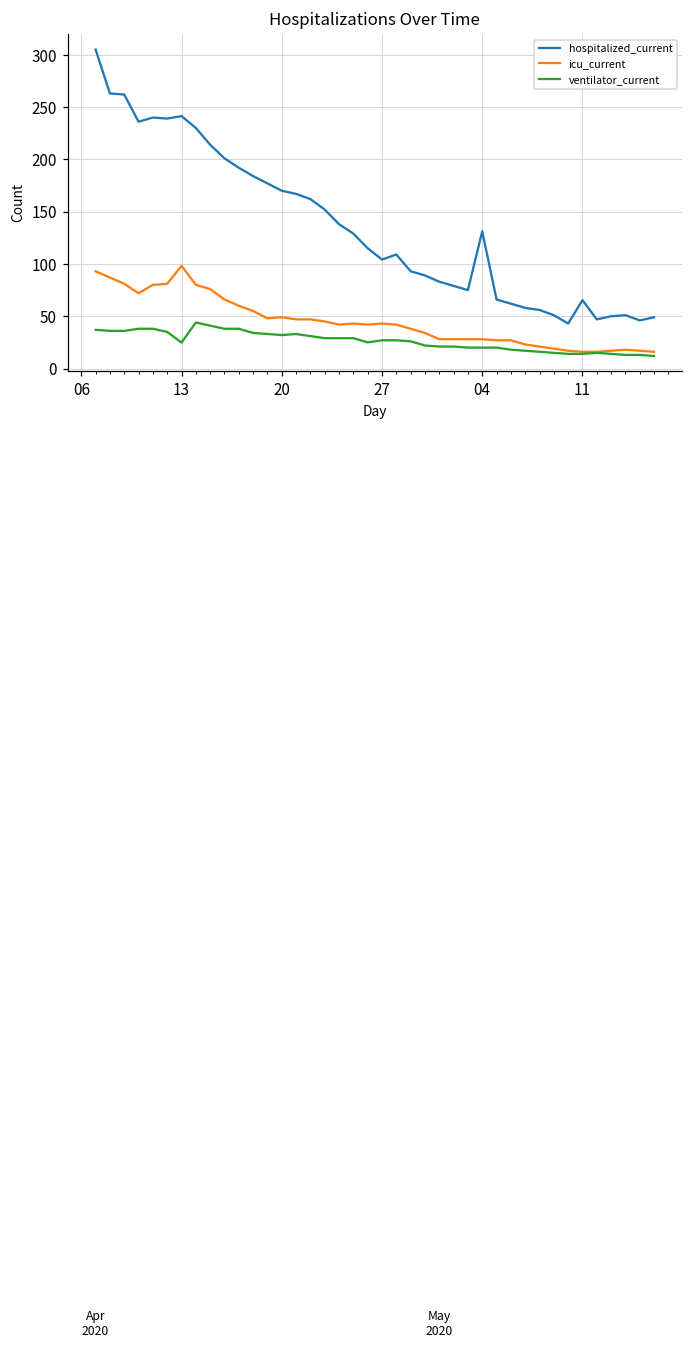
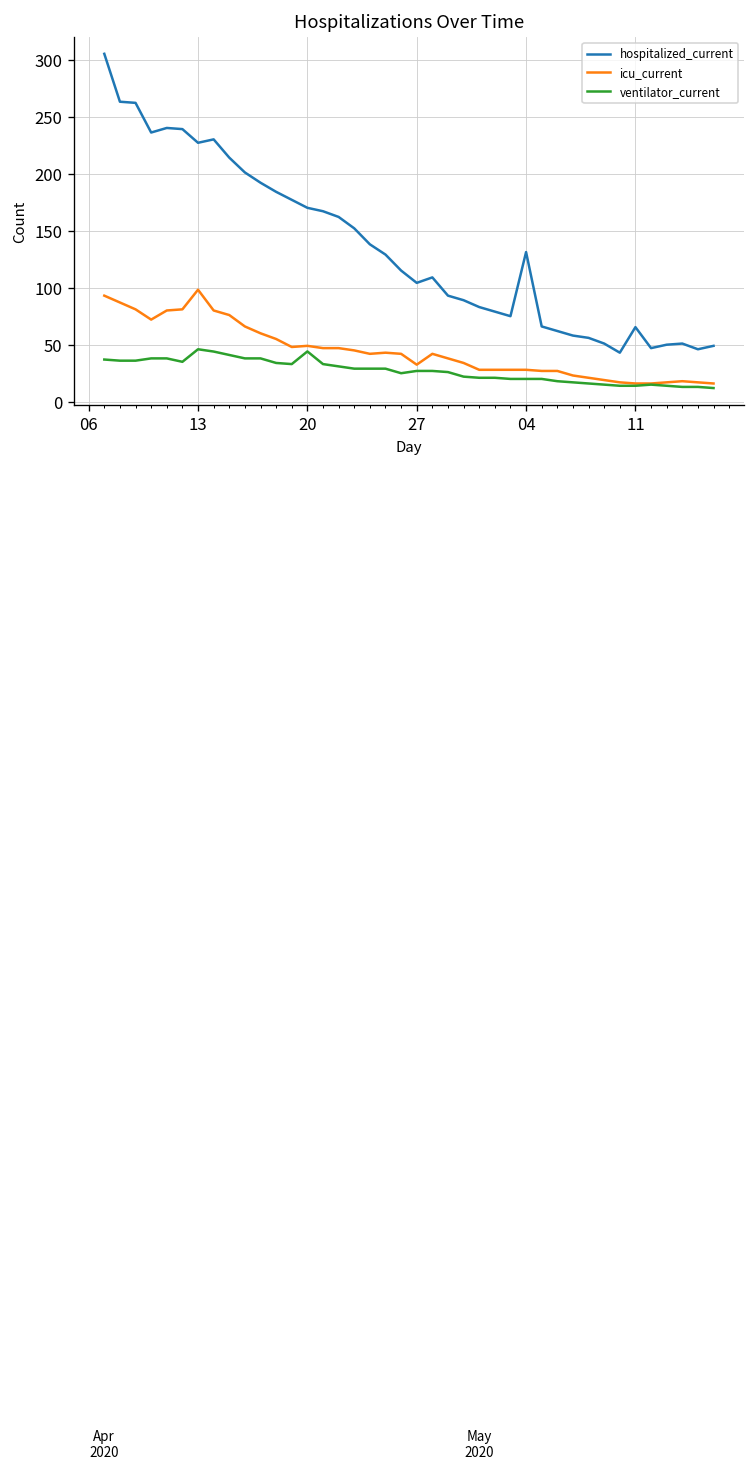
  {
    "hospitalized_current": {
-     "13": 240,
+     "13": 230,
      "20": 170,
      "27": 100,
      "04": 130,
      "11": 70
    },
    "icu_current": {
      "13": 100,
      "20": 50,
-     "27": 40,
+     "27": 30,
      "04": 30
    },
    "ventilator_current": {
-     "13": 20,
-     "20": 30,
+     "13": 50,
+     "20": 40,
      "27": 30,
      "04": 20
    }
  }
